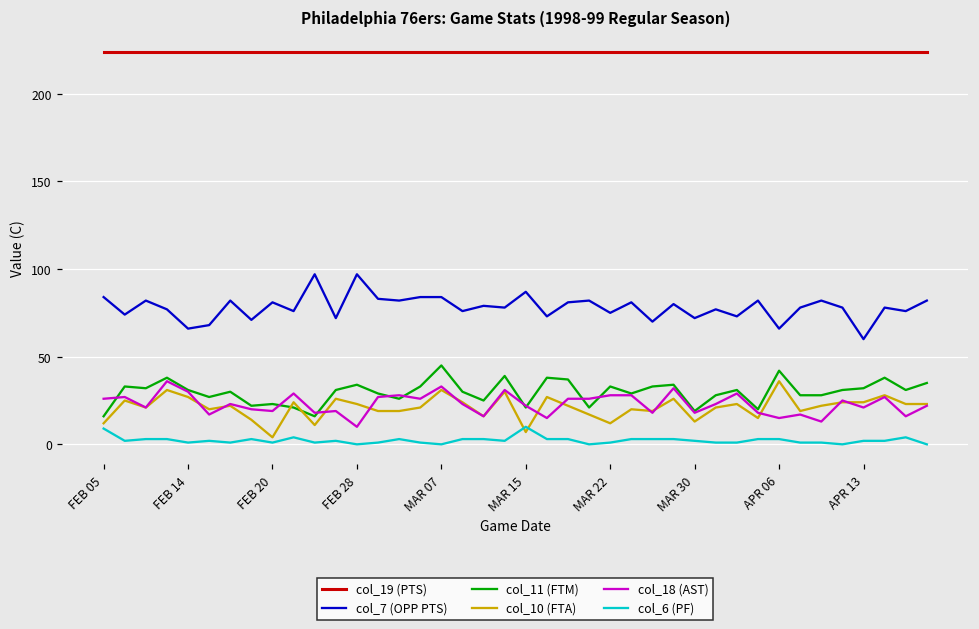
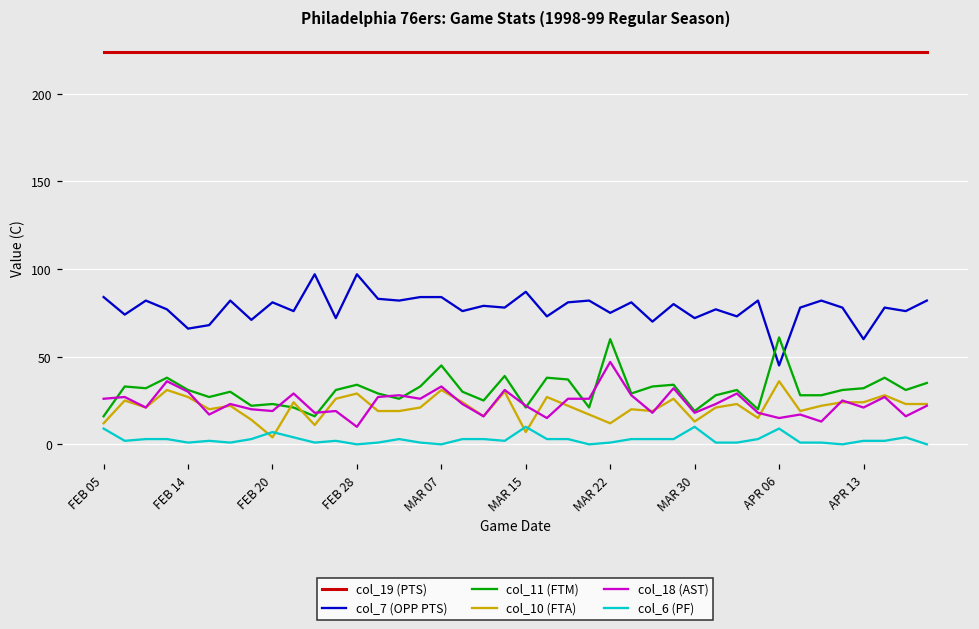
  {
    "col_19 (PTS)": {
      "FEB 05": 224,
      "FEB 14": 224,
      "FEB 20": 224,
      "FEB 28": 224,
      "MAR 07": 224,
      "MAR 15": 224,
      "MAR 22": 224,
      "MAR 30": 224,
      "APR 06": 224,
      "APR 13": 224
    },
    "col_7 (OPP PTS)": {
      "FEB 05": 84,
      "FEB 14": 66,
      "FEB 20": 81,
      "FEB 28": 97,
      "MAR 07": 84,
      "MAR 15": 87,
      "MAR 22": 75,
      "MAR 30": 72,
-     "APR 06": 66,
+     "APR 06": 45,
      "APR 13": 60
    },
    "col_11 (FTM)": {
      "FEB 05": 16,
      "FEB 20": 23,
      "FEB 28": 34,
      "MAR 07": 45,
-     "MAR 22": 33,
-     "APR 06": 42,
+     "MAR 22": 60,
+     "APR 06": 61,
      "APR 13": 32
    },
    "col_10 (FTA)": {
      "FEB 05": 12,
      "FEB 14": 27,
      "FEB 20": 4,
-     "FEB 28": 23,
+     "FEB 28": 29,
      "MAR 07": 31,
      "MAR 15": 7,
      "MAR 22": 12,
      "MAR 30": 13,
      "APR 06": 36,
      "APR 13": 24
    },
    "col_18 (AST)": {
      "FEB 05": 26,
      "FEB 20": 19,
      "FEB 28": 10,
      "MAR 07": 33,
-     "MAR 22": 28,
+     "MAR 22": 47,
      "APR 06": 15,
      "APR 13": 21
    },
    "col_6 (PF)": {
      "FEB 05": 9,
      "FEB 14": 1,
-     "FEB 20": 1,
+     "FEB 20": 7,
      "FEB 28": 0,
      "MAR 07": 0,
      "MAR 15": 10,
      "MAR 22": 1,
-     "MAR 30": 2,
-     "APR 06": 3,
+     "MAR 30": 10,
+     "APR 06": 9,
      "APR 13": 2
    }
  }
